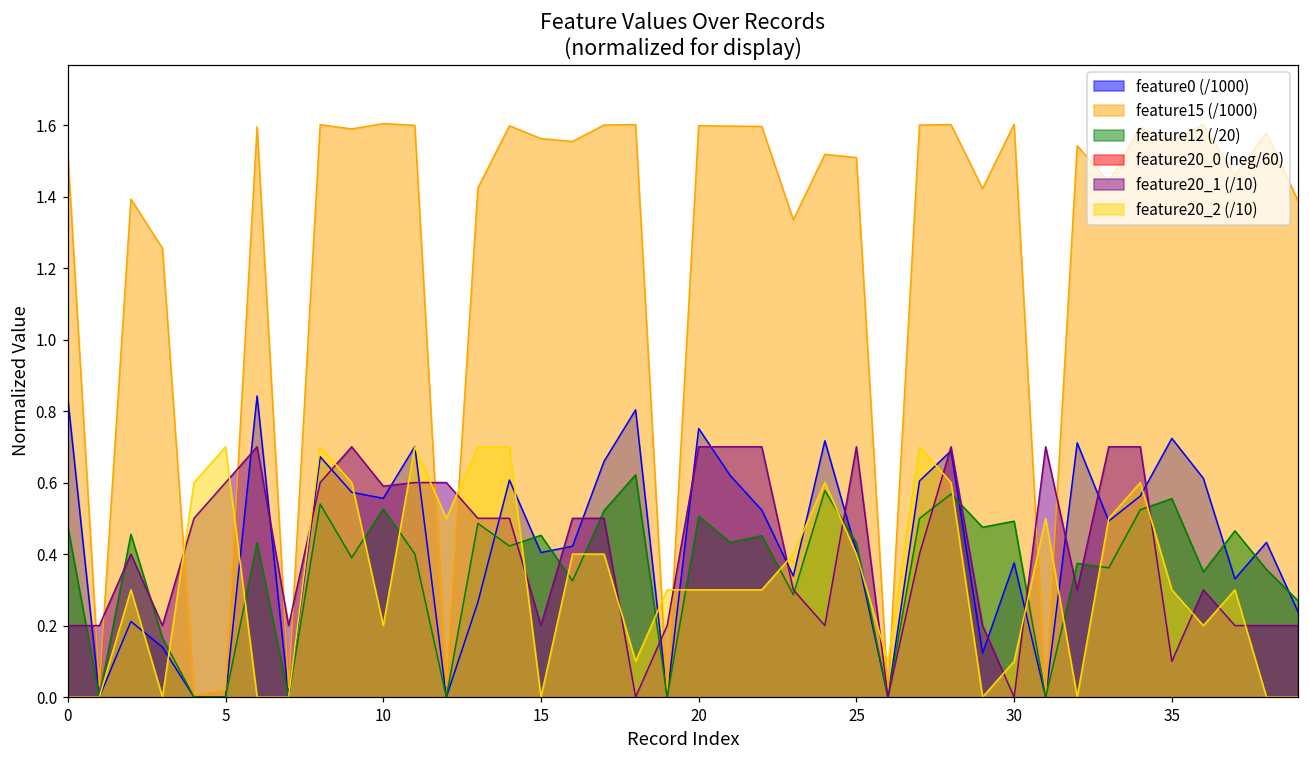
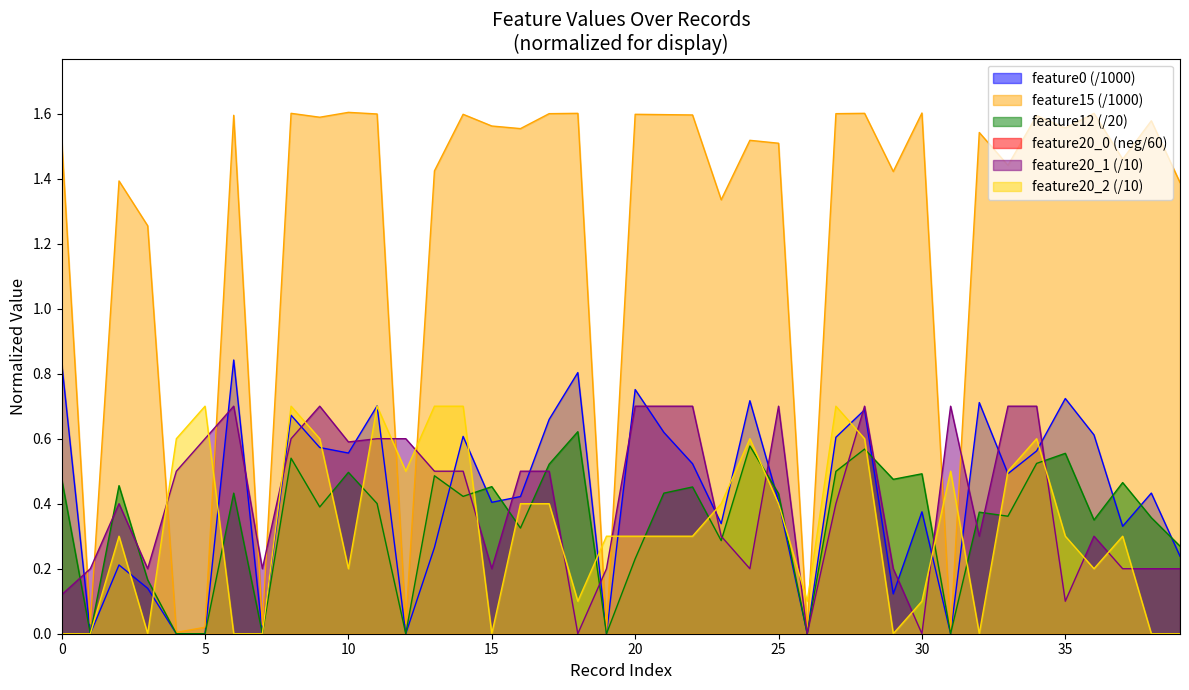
  {
    "feature0 (/1000)": {
      "0": 0.83,
      "10": 0.56,
      "15": 0.40,
      "20": 0.75,
      "25": 0.41,
      "30": 0.38,
      "35": 0.72
    },
    "feature12 (/20)": {
      "0": 0.48,
-     "10": 0.53,
+     "10": 0.50,
      "15": 0.45,
-     "20": 0.51,
+     "20": 0.23,
      "25": 0.43,
      "30": 0.49,
      "35": 0.56
    },
    "feature20_1 (/10)": {
-     "0": 0.20,
+     "0": 0.12,
      "5": 0.60,
      "10": 0.59,
      "15": 0.20,
      "20": 0.70,
      "25": 0.70,
      "35": 0.10
    }
  }
